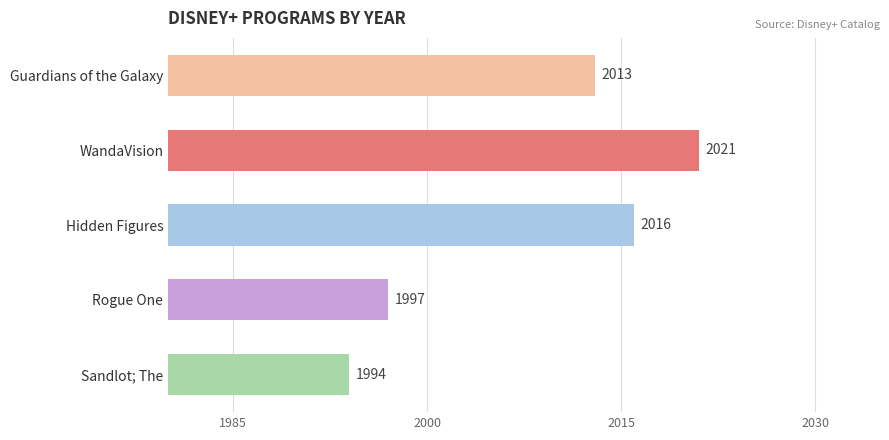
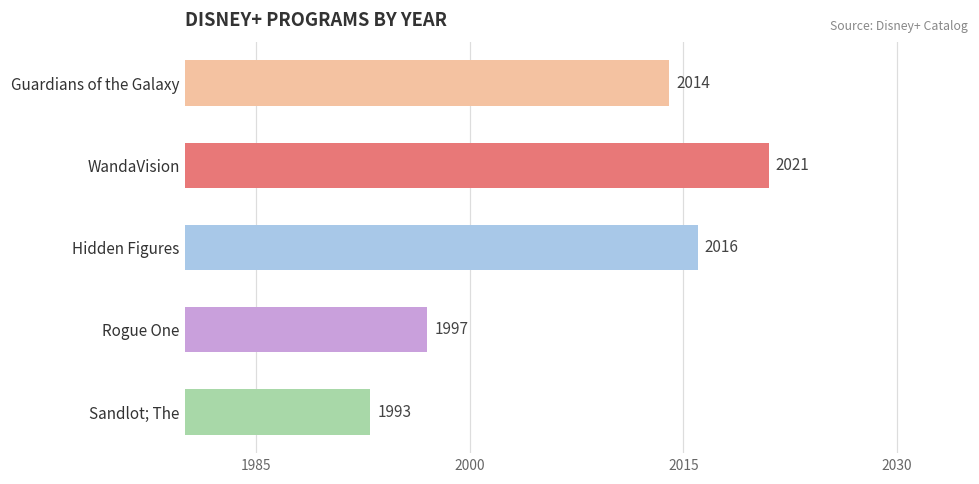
  {
-   "Guardians of the Galaxy": 2013,
+   "Guardians of the Galaxy": 2014,
    "WandaVision": 2021,
    "Hidden Figures": 2016,
    "Rogue One": 1997,
-   "Sandlot; The": 1994
+   "Sandlot; The": 1993
  }
